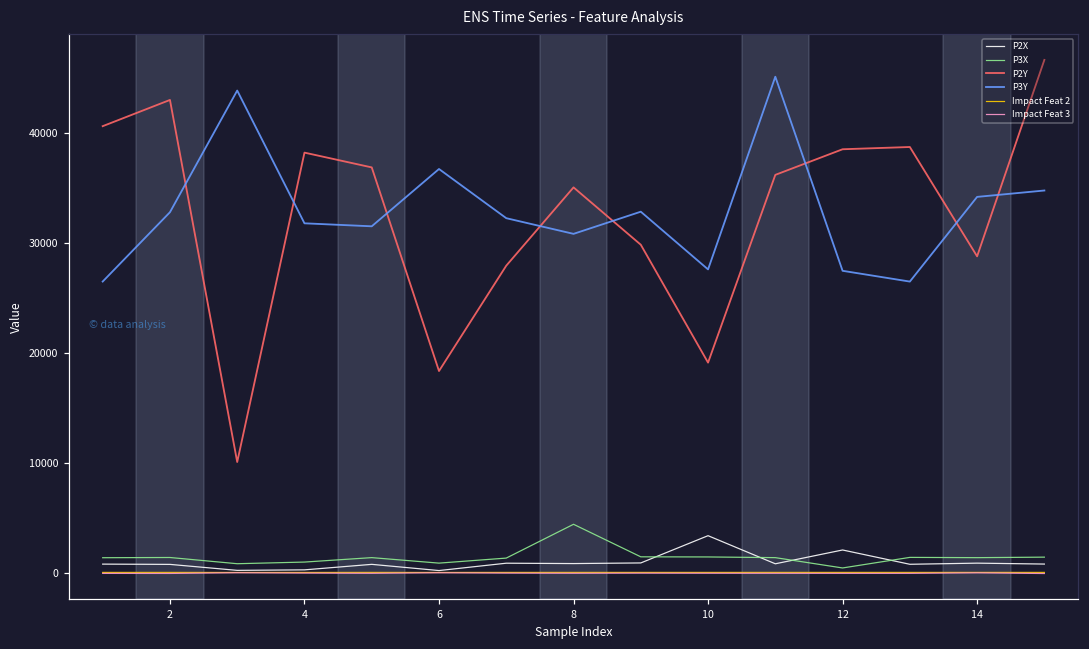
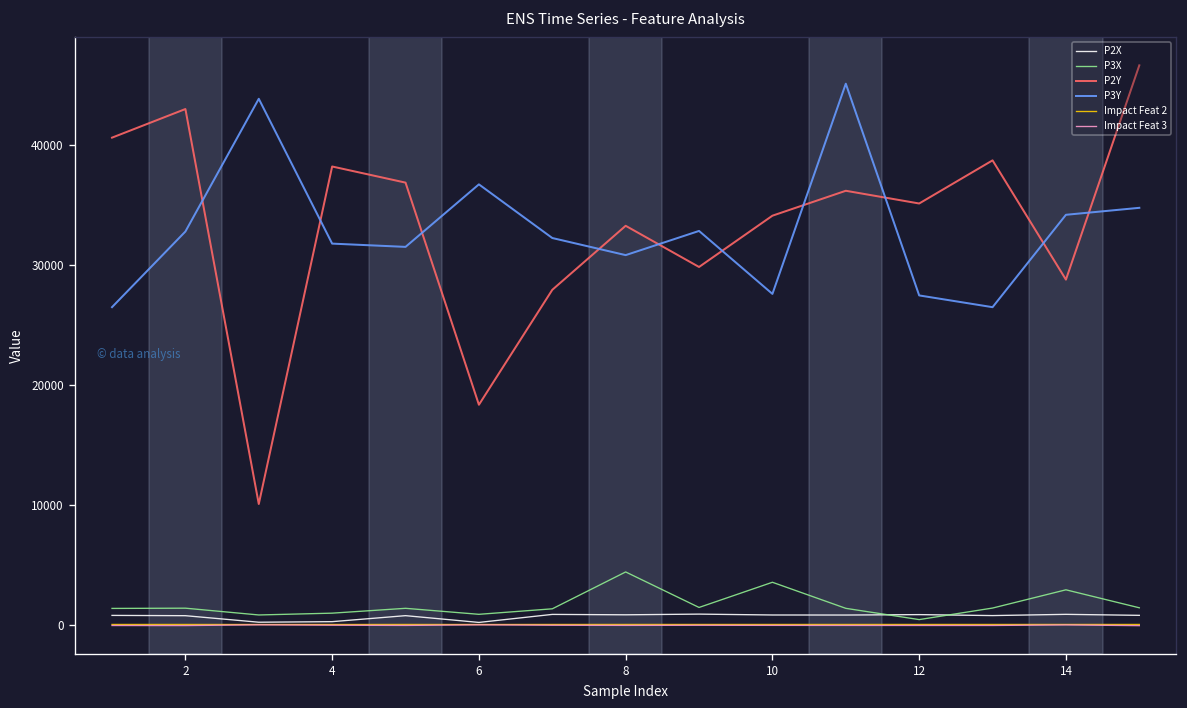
  {
    "P2X": {
      "2": 1000,
      "8": 1000,
-     "10": 3000,
-     "12": 2000,
+     "10": 1000,
+     "12": 1000,
      "14": 1000
    },
    "P3X": {
      "2": 1000,
      "4": 1000,
      "6": 1000,
      "8": 4000,
-     "10": 1000,
+     "10": 4000,
      "12": 0,
-     "14": 1000
+     "14": 3000
    },
    "P2Y": {
      "2": 43000,
      "4": 38000,
      "6": 18000,
-     "8": 35000,
-     "10": 19000,
-     "12": 39000,
+     "8": 33000,
+     "10": 34000,
+     "12": 35000,
      "14": 29000
    },
    "P3Y": {
      "2": 33000,
      "4": 32000,
      "6": 37000,
      "8": 31000,
      "10": 28000,
      "12": 27000,
      "14": 34000
    }
  }
